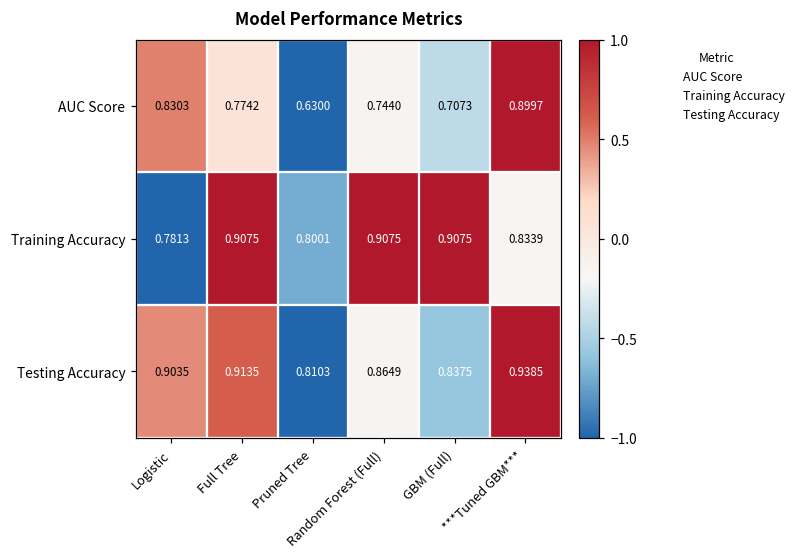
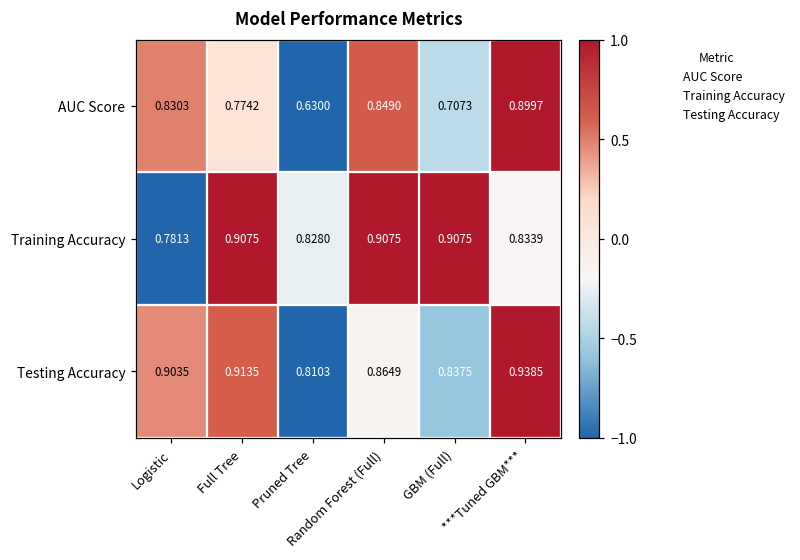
  {
    "AUC Score": {
      "Logistic": 0.8303,
      "Full Tree": 0.7742,
      "Pruned Tree": 0.6300,
-     "Random Forest (Full)": 0.7440,
+     "Random Forest (Full)": 0.8490,
      "GBM (Full)": 0.7073,
      "***Tuned GBM***": 0.8997
    },
    "Training Accuracy": {
      "Logistic": 0.7813,
      "Full Tree": 0.9075,
-     "Pruned Tree": 0.8001,
+     "Pruned Tree": 0.8280,
      "Random Forest (Full)": 0.9075,
      "GBM (Full)": 0.9075,
      "***Tuned GBM***": 0.8339
    },
    "Testing Accuracy": {
      "Logistic": 0.9035,
      "Full Tree": 0.9135,
      "Pruned Tree": 0.8103,
      "Random Forest (Full)": 0.8649,
      "GBM (Full)": 0.8375,
      "***Tuned GBM***": 0.9385
    }
  }
